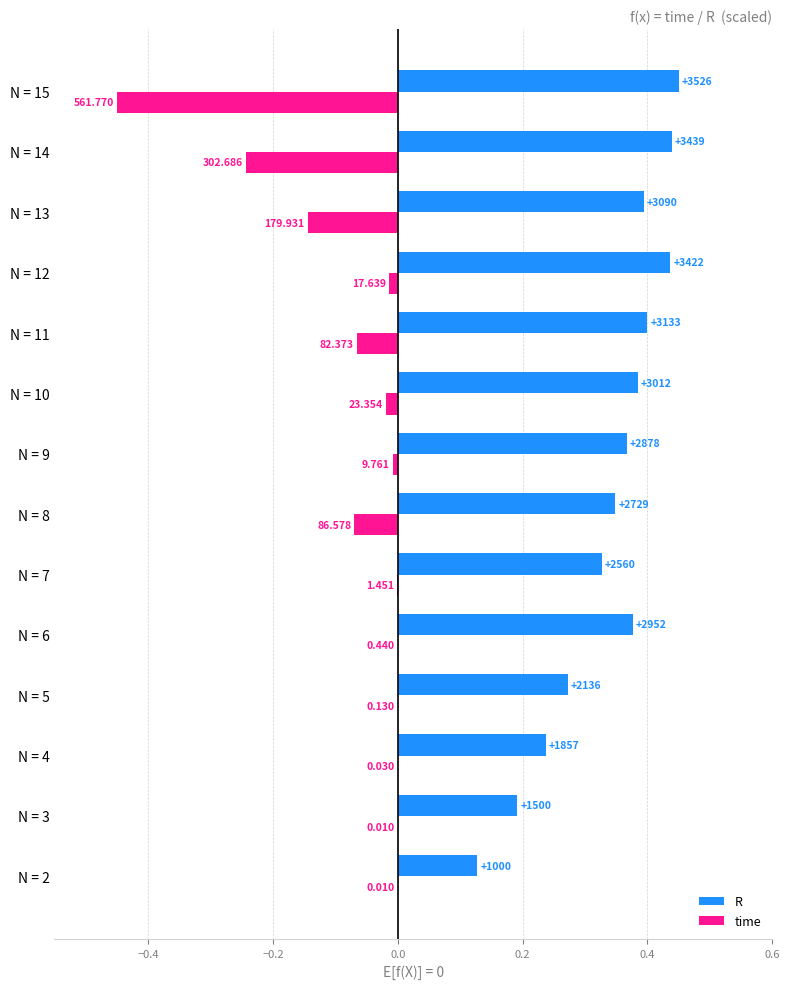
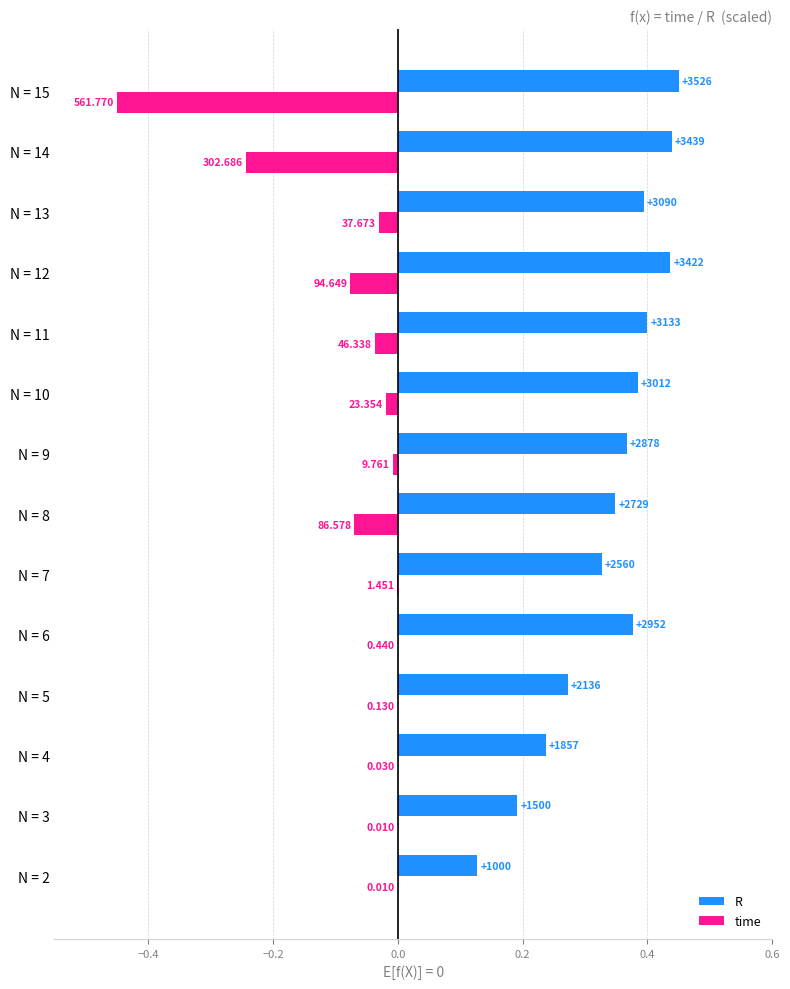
  {
    "time": {
-     "N = 13": 179.931,
-     "N = 12": 17.639,
-     "N = 11": 82.373
+     "N = 13": 37.673,
+     "N = 12": 94.649,
+     "N = 11": 46.338
    }
  }
